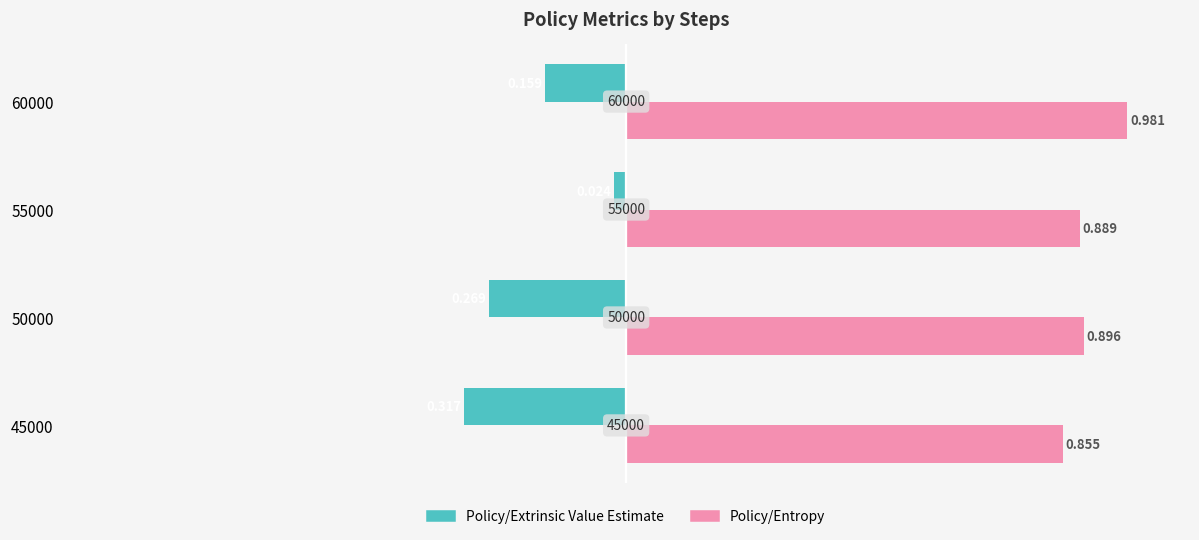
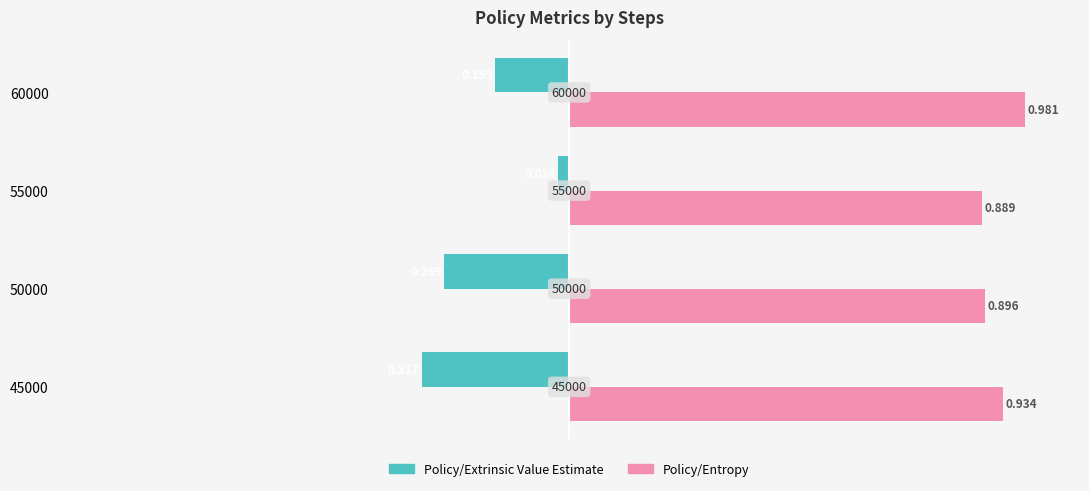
  {
    "Policy/Entropy": {
      "60000": 0.981,
      "55000": 0.889,
      "50000": 0.896,
-     "45000": 0.855
+     "45000": 0.934
    }
  }
